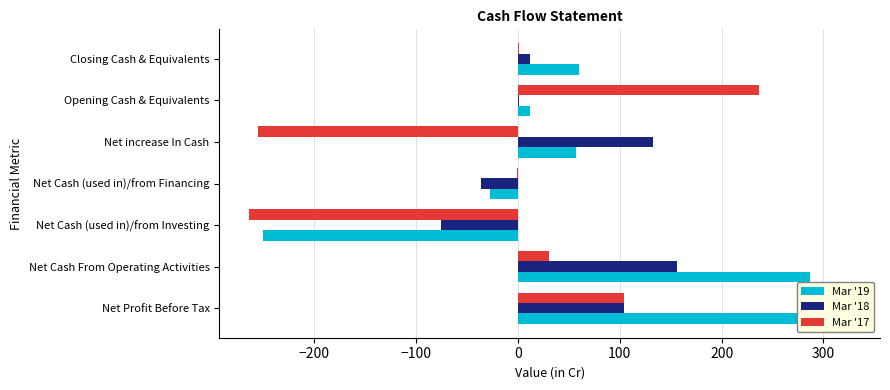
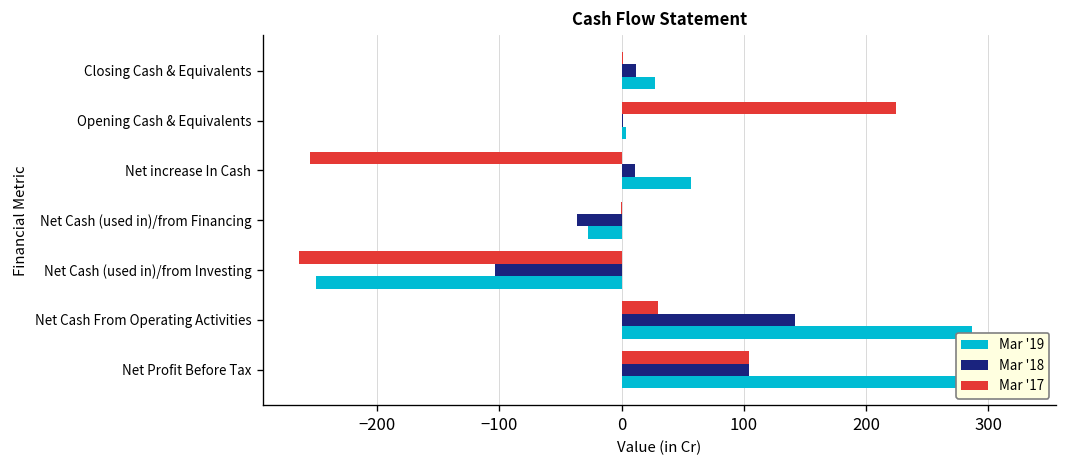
  {
    "Mar '19": {
-     "Closing Cash & Equivalents": 60,
-     "Opening Cash & Equivalents": 12,
+     "Closing Cash & Equivalents": 27,
+     "Opening Cash & Equivalents": 4,
      "Net increase In Cash": 57,
      "Net Cash (used in)/from Financing": -28,
      "Net Cash (used in)/from Investing": -250,
      "Net Cash From Operating Activities": 286
    },
    "Mar '18": {
      "Closing Cash & Equivalents": 12,
-     "Net increase In Cash": 132,
+     "Net increase In Cash": 11,
      "Net Cash (used in)/from Financing": -37,
-     "Net Cash (used in)/from Investing": -76,
-     "Net Cash From Operating Activities": 156,
+     "Net Cash (used in)/from Investing": -104,
+     "Net Cash From Operating Activities": 142,
      "Net Profit Before Tax": 104
    },
    "Mar '17": {
-     "Opening Cash & Equivalents": 237,
+     "Opening Cash & Equivalents": 224,
      "Net increase In Cash": -255,
      "Net Cash (used in)/from Investing": -264,
      "Net Cash From Operating Activities": 30,
      "Net Profit Before Tax": 104
    }
  }
